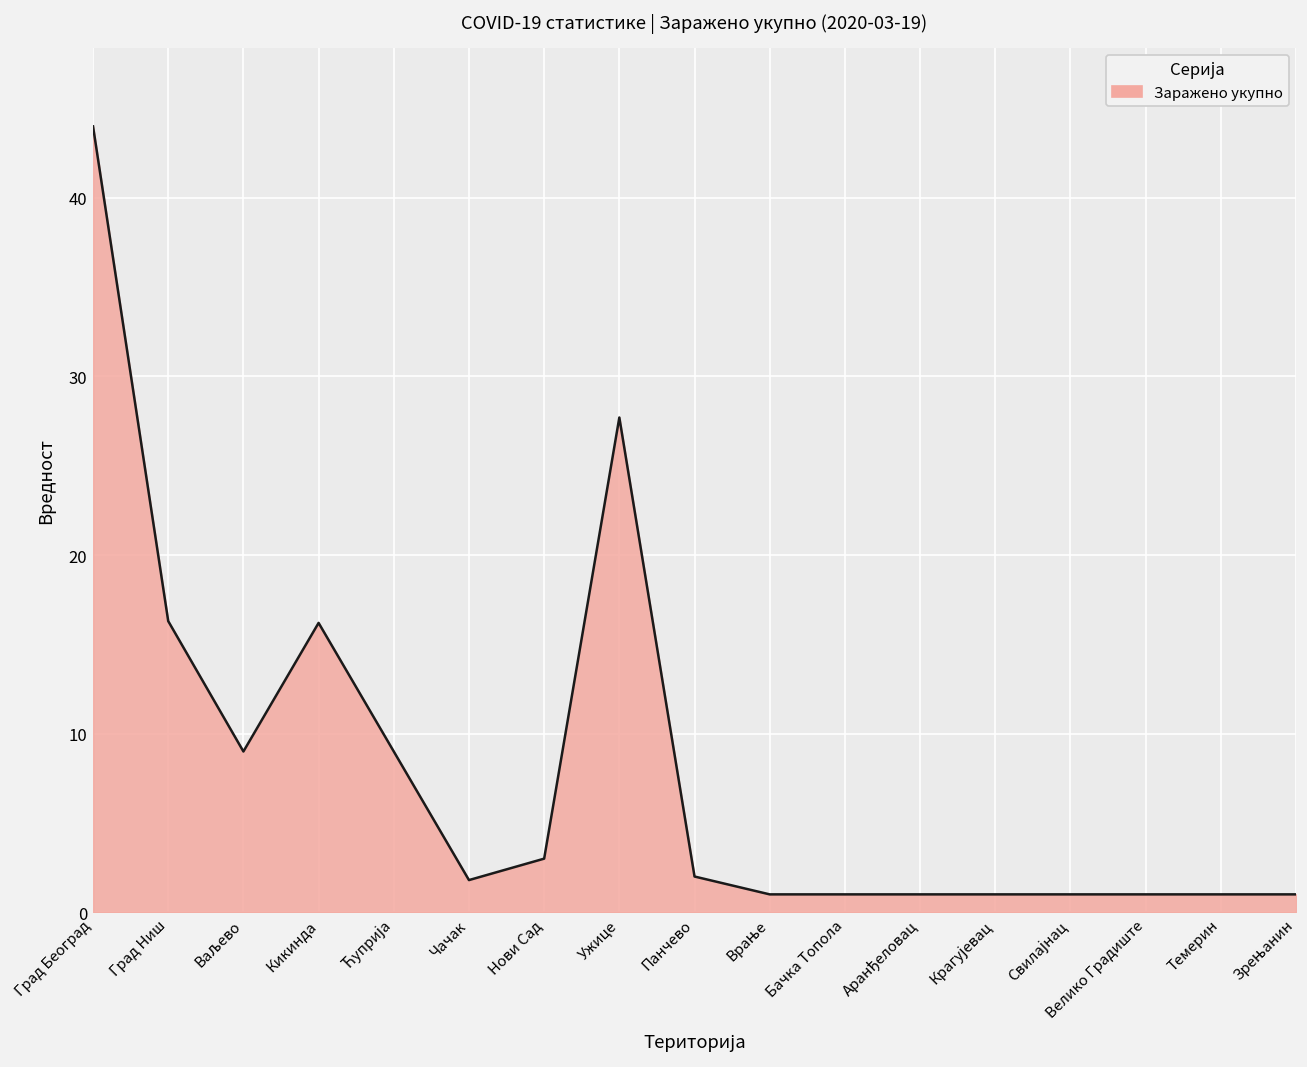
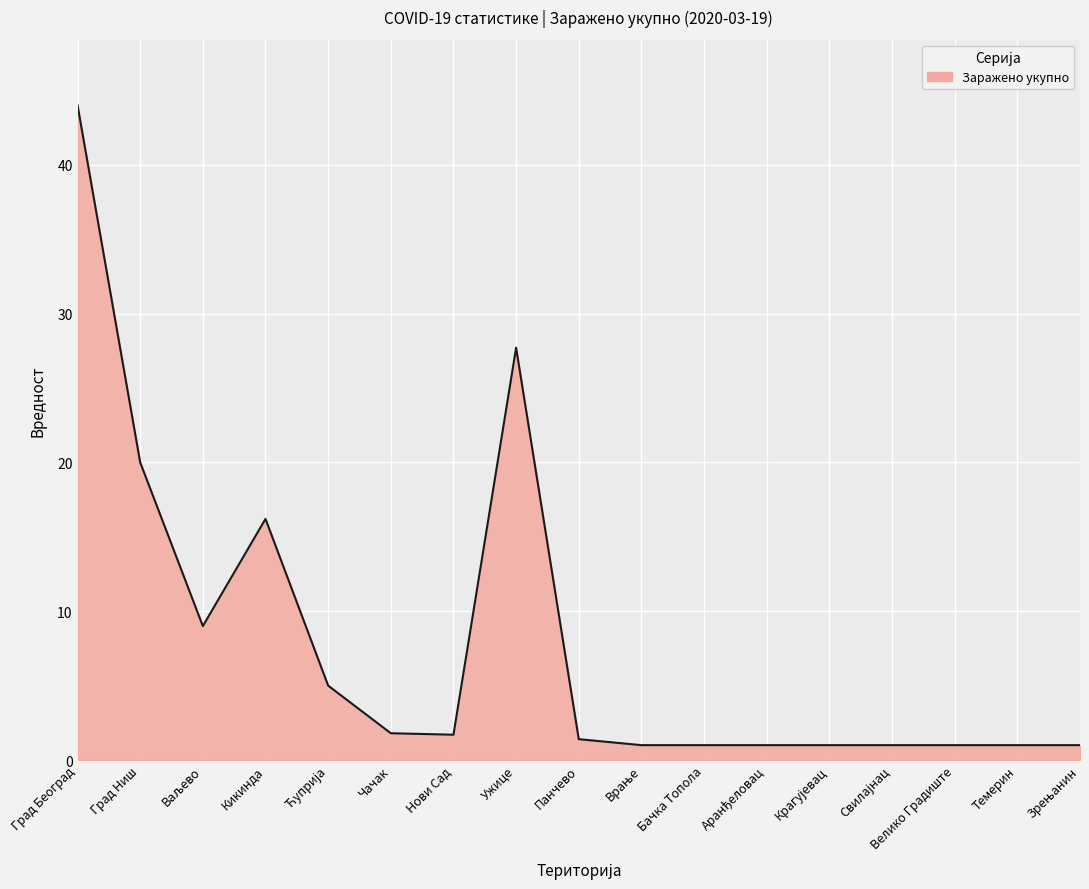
  {
    "Град Београд": 44.0,
-   "Град Ниш": 16.3,
+   "Град Ниш": 20.0,
    "Ваљево": 9.0,
    "Кикинда": 16.2,
-   "Ћуприја": 9,
+   "Ћуприја": 5,
    "Чачак": 1.8,
-   "Нови Сад": 3.0,
+   "Нови Сад": 1.7,
    "Ужице": 27.7,
-   "Панчево": 2.0,
+   "Панчево": 1.4,
    "Врање": 1.0,
    "Бачка Топола": 1.0,
    "Аранђеловац": 1.0,
    "Крагујевац": 1.0,
    "Свилајнац": 1.0,
    "Велико Градиште": 1.0,
    "Темерин": 1.0,
    "Зрењанин": 1.0
  }
